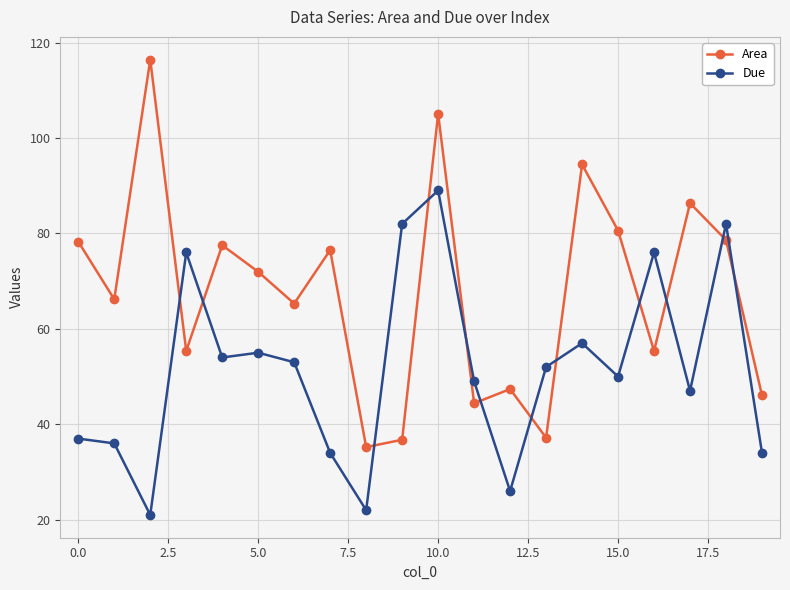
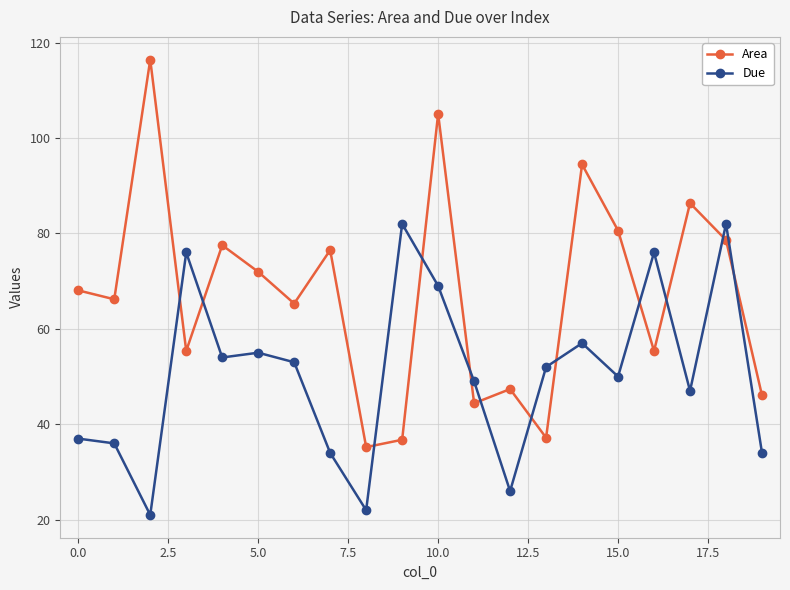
  {
    "Area": {
-     "0.0": 78,
+     "0.0": 68,
      "5.0": 72,
      "10.0": 105,
      "15.0": 81
    },
    "Due": {
      "0.0": 37,
      "5.0": 55,
-     "10.0": 89,
+     "10.0": 69,
      "15.0": 50
    }
  }
